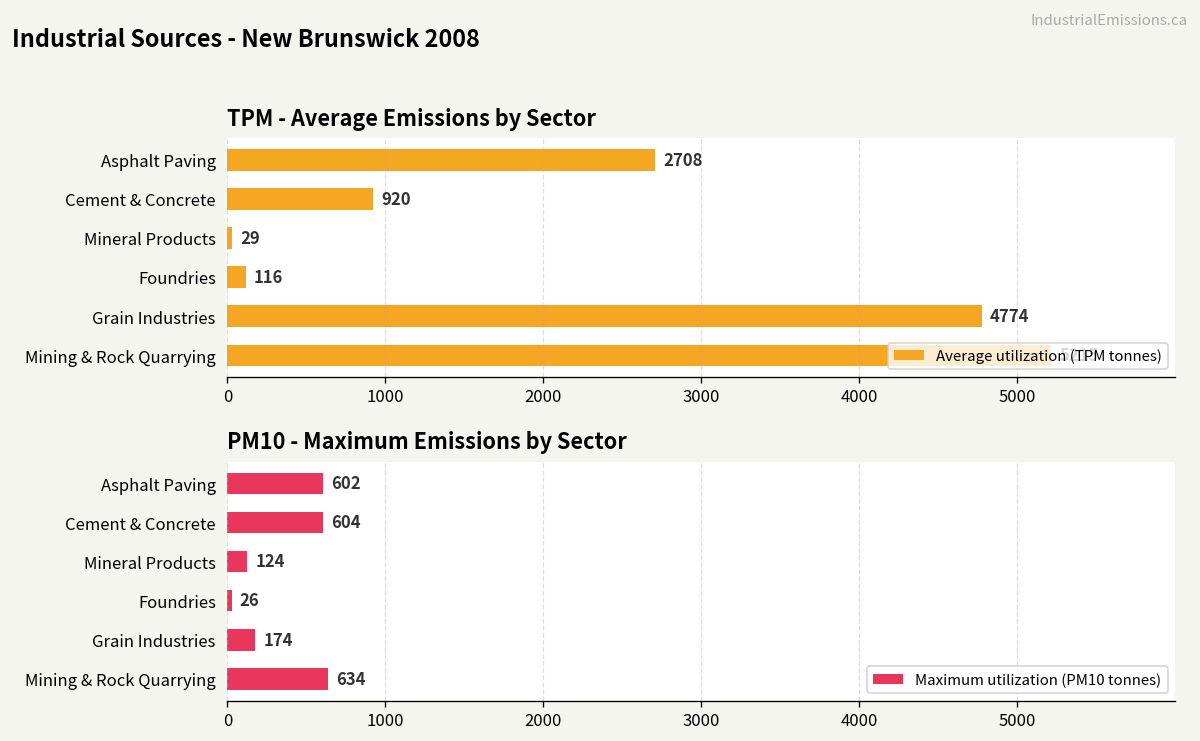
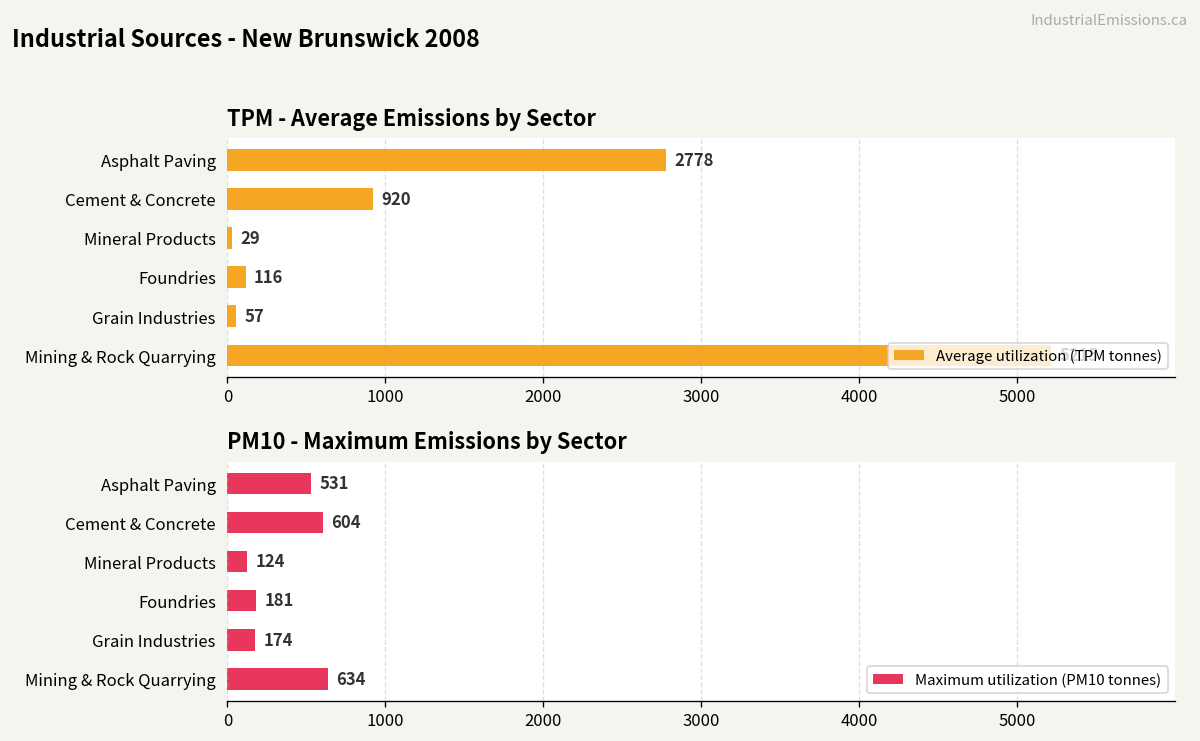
  {
    "TPM - Average Emissions by Sector": {
-     "Asphalt Paving": 2708,
+     "Asphalt Paving": 2778,
      "Cement & Concrete": 920,
      "Mineral Products": 29,
      "Foundries": 116,
-     "Grain Industries": 4774
+     "Grain Industries": 57
    },
    "PM10 - Maximum Emissions by Sector": {
-     "Asphalt Paving": 602,
+     "Asphalt Paving": 531,
      "Cement & Concrete": 604,
      "Mineral Products": 124,
-     "Foundries": 26,
+     "Foundries": 181,
      "Grain Industries": 174,
      "Mining & Rock Quarrying": 634
    }
  }
